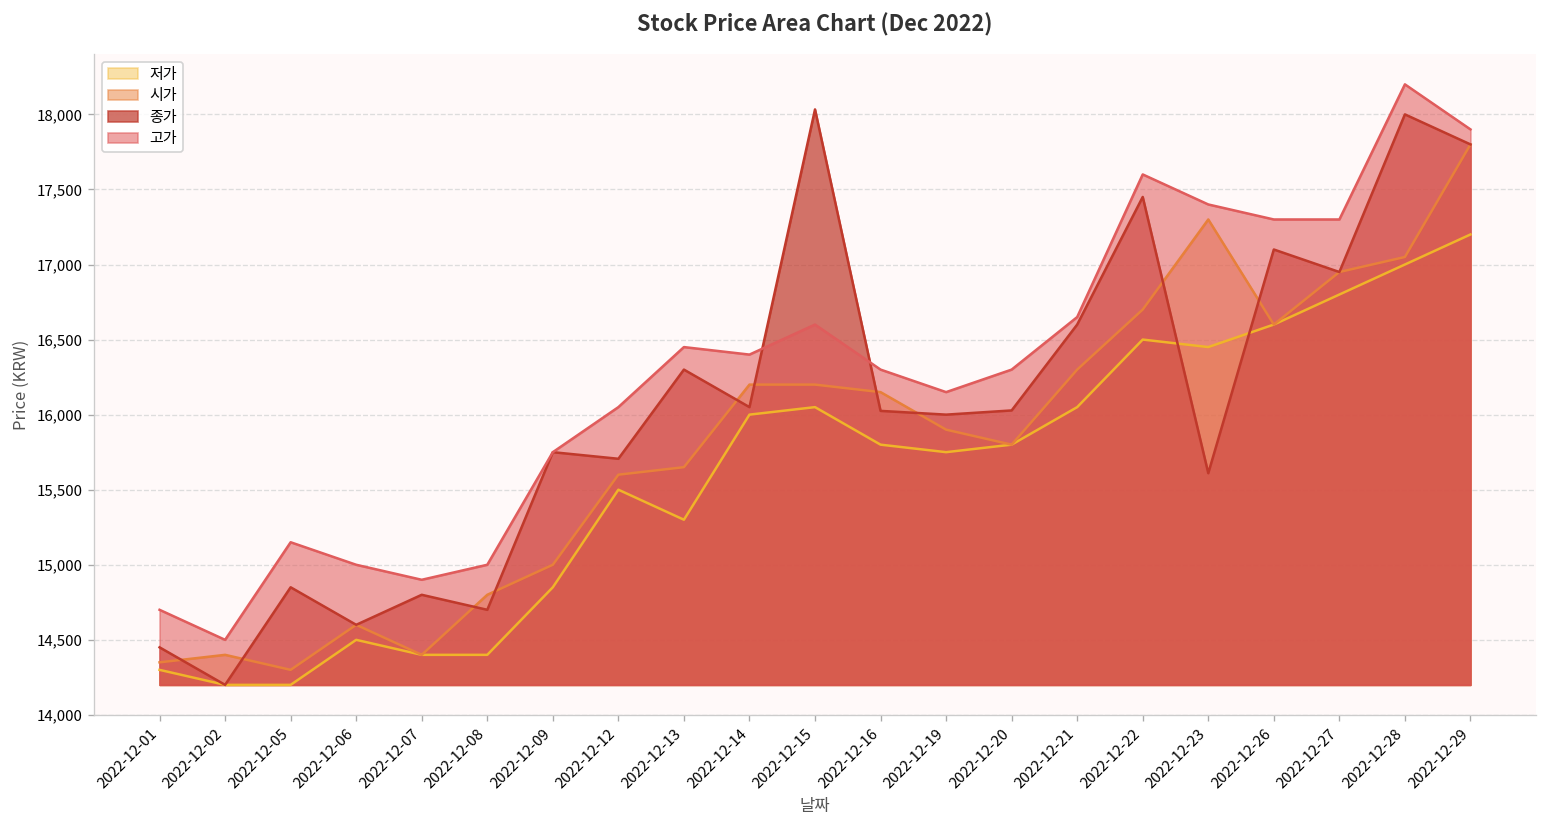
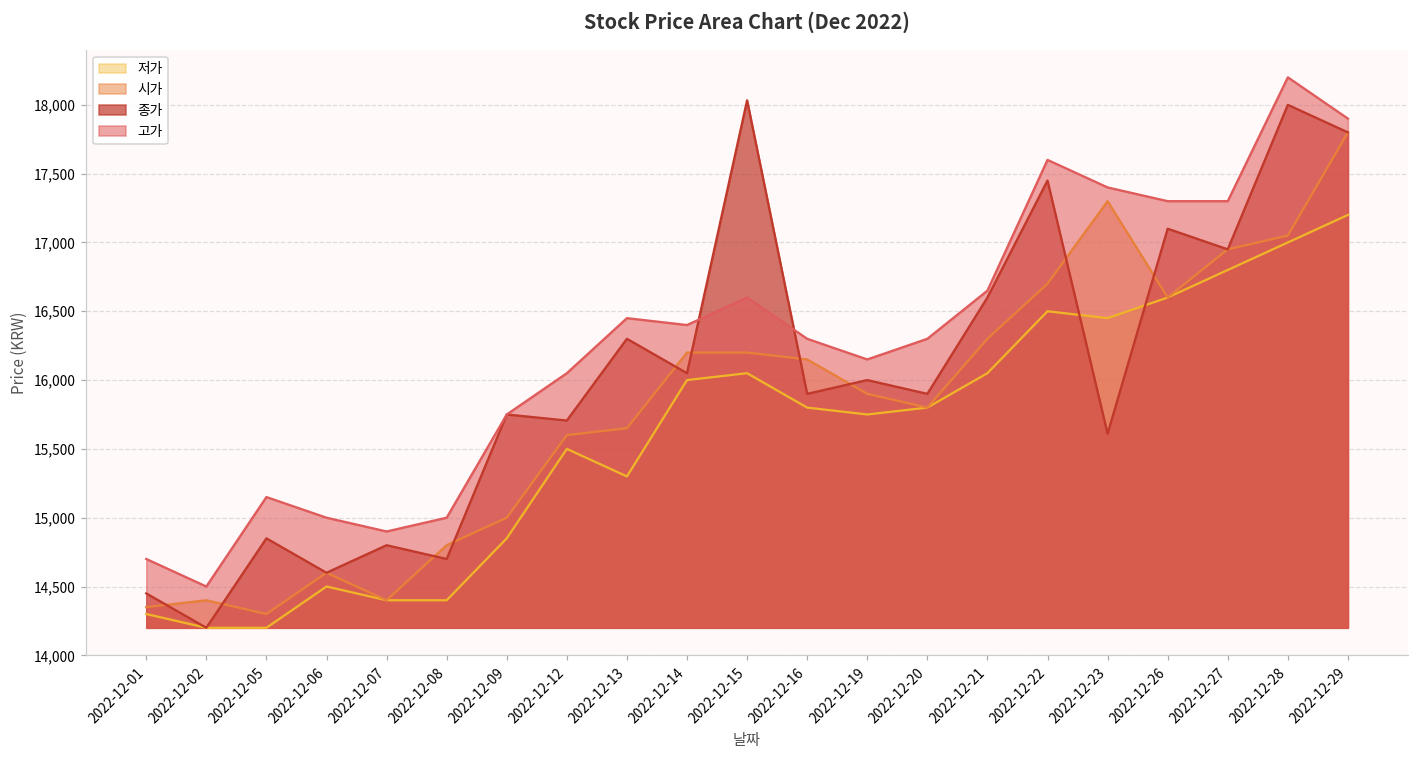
  {
    "종가": {
      "2022-12-01": "14,450",
      "2022-12-05": "14,850",
      "2022-12-07": "14,800",
      "2022-12-08": "14,700",
      "2022-12-12": "15,710",
      "2022-12-13": "16,300",
      "2022-12-14": "16,050",
      "2022-12-15": "18,030",
-     "2022-12-16": "16,030",
+     "2022-12-16": "15,900",
      "2022-12-19": "16,000",
-     "2022-12-20": "16,030",
+     "2022-12-20": "15,900",
      "2022-12-21": "16,600",
      "2022-12-22": "17,450",
      "2022-12-23": "15,610",
      "2022-12-26": "17,100",
      "2022-12-28": "18,000"
    }
  }
